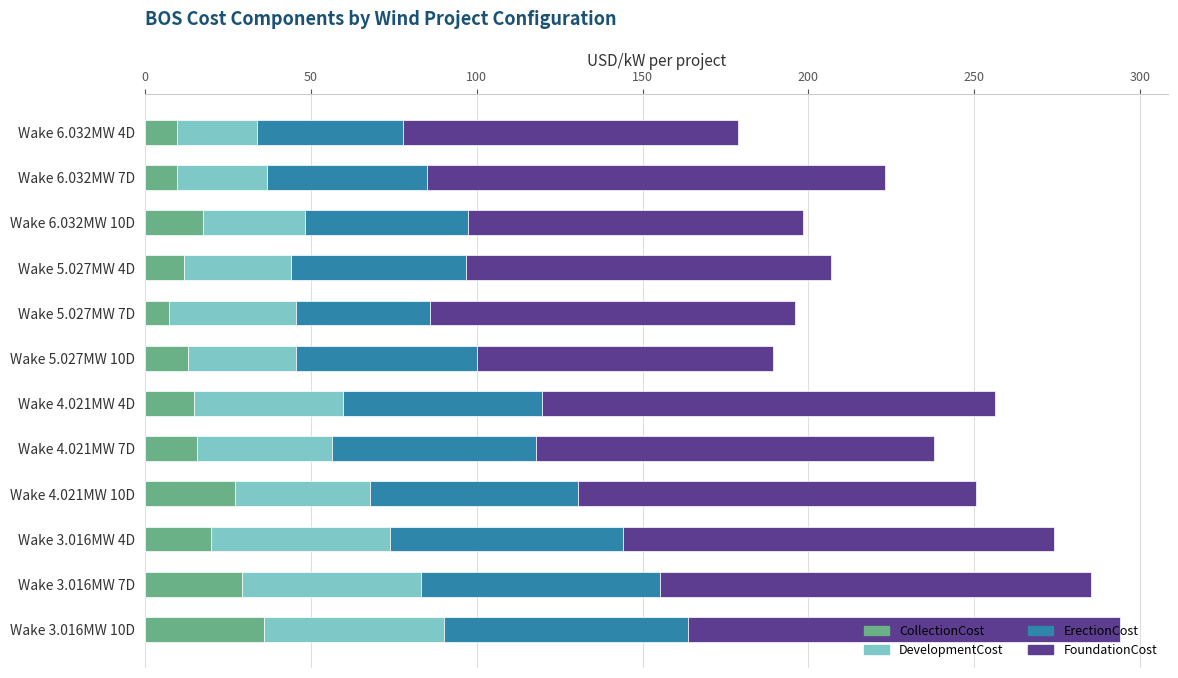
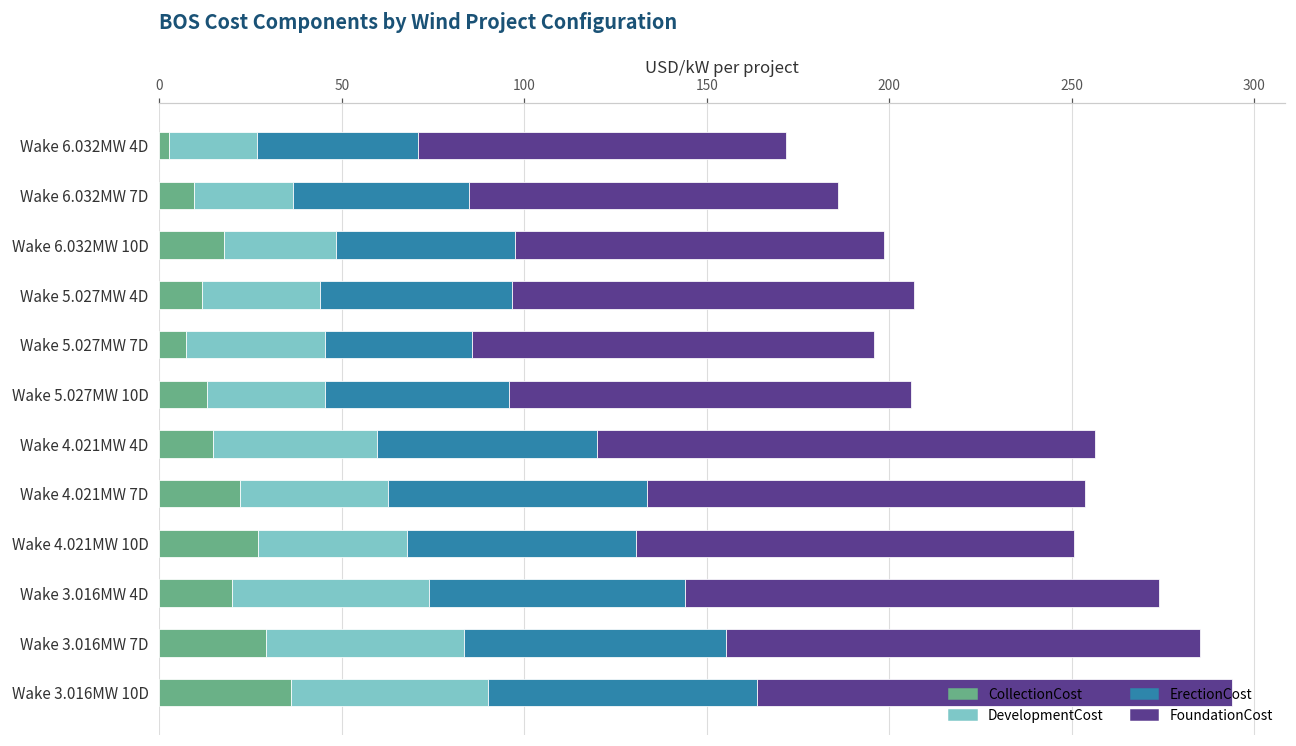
  {
    "CollectionCost": {
-     "Wake 6.032MW 4D": 10,
+     "Wake 6.032MW 4D": 3,
      "Wake 6.032MW 7D": 10,
      "Wake 6.032MW 10D": 18,
      "Wake 5.027MW 4D": 12,
      "Wake 5.027MW 7D": 7,
      "Wake 5.027MW 10D": 13,
      "Wake 4.021MW 4D": 15,
-     "Wake 4.021MW 7D": 16,
+     "Wake 4.021MW 7D": 22,
      "Wake 4.021MW 10D": 27,
      "Wake 3.016MW 4D": 20,
      "Wake 3.016MW 7D": 29,
      "Wake 3.016MW 10D": 36
    },
    "DevelopmentCost": {
      "Wake 6.032MW 4D": 24,
      "Wake 6.032MW 7D": 27,
      "Wake 6.032MW 10D": 31,
      "Wake 5.027MW 4D": 32,
      "Wake 5.027MW 7D": 38,
      "Wake 5.027MW 10D": 32,
      "Wake 4.021MW 4D": 45,
      "Wake 4.021MW 7D": 41,
      "Wake 4.021MW 10D": 41,
      "Wake 3.016MW 4D": 54,
      "Wake 3.016MW 7D": 54,
      "Wake 3.016MW 10D": 54
    },
    "ErectionCost": {
      "Wake 6.032MW 4D": 44,
      "Wake 6.032MW 7D": 48,
      "Wake 6.032MW 10D": 49,
      "Wake 5.027MW 4D": 53,
      "Wake 5.027MW 7D": 40,
-     "Wake 5.027MW 10D": 55,
+     "Wake 5.027MW 10D": 50,
      "Wake 4.021MW 4D": 60,
-     "Wake 4.021MW 7D": 62,
+     "Wake 4.021MW 7D": 71,
      "Wake 4.021MW 10D": 63,
      "Wake 3.016MW 4D": 70,
      "Wake 3.016MW 7D": 72,
      "Wake 3.016MW 10D": 74
    },
    "FoundationCost": {
      "Wake 6.032MW 4D": 101,
-     "Wake 6.032MW 7D": 138,
+     "Wake 6.032MW 7D": 101,
      "Wake 6.032MW 10D": 101,
      "Wake 5.027MW 4D": 110,
      "Wake 5.027MW 7D": 110,
-     "Wake 5.027MW 10D": 89,
+     "Wake 5.027MW 10D": 110,
      "Wake 4.021MW 4D": 137,
      "Wake 4.021MW 7D": 120,
      "Wake 4.021MW 10D": 120,
      "Wake 3.016MW 4D": 130,
      "Wake 3.016MW 7D": 130,
      "Wake 3.016MW 10D": 130
    }
  }
